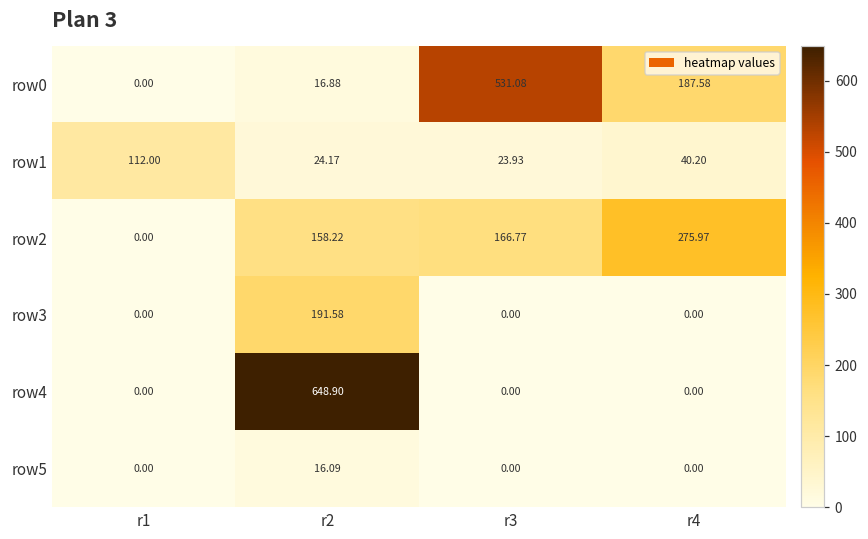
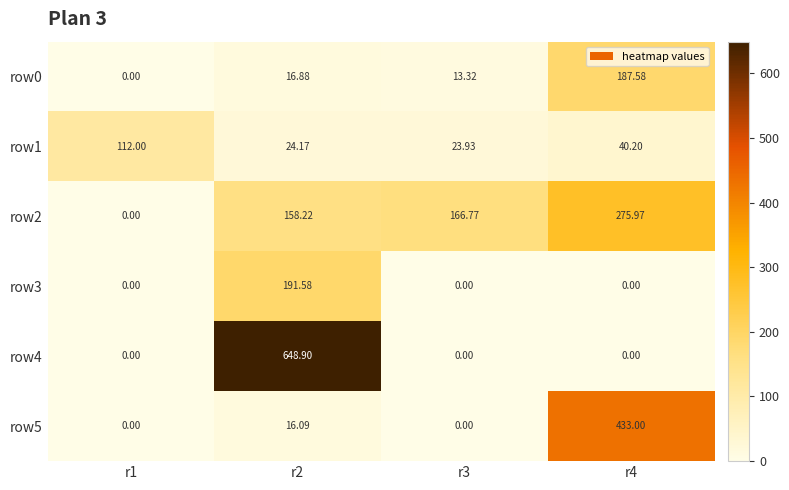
  {
    "row0": {
      "r1": 0.00,
      "r2": 16.88,
-     "r3": 531.08,
+     "r3": 13.32,
      "r4": 187.58
    },
    "row1": {
      "r1": 112.00,
      "r2": 24.17,
      "r3": 23.93,
      "r4": 40.20
    },
    "row2": {
      "r1": 0.00,
      "r2": 158.22,
      "r3": 166.77,
      "r4": 275.97
    },
    "row3": {
      "r1": 0.00,
      "r2": 191.58,
      "r3": 0.00,
      "r4": 0.00
    },
    "row4": {
      "r1": 0.00,
      "r2": 648.90,
      "r3": 0.00,
      "r4": 0.00
    },
    "row5": {
      "r1": 0.00,
      "r2": 16.09,
      "r3": 0.00,
-     "r4": 0.00
+     "r4": 433.00
    }
  }
